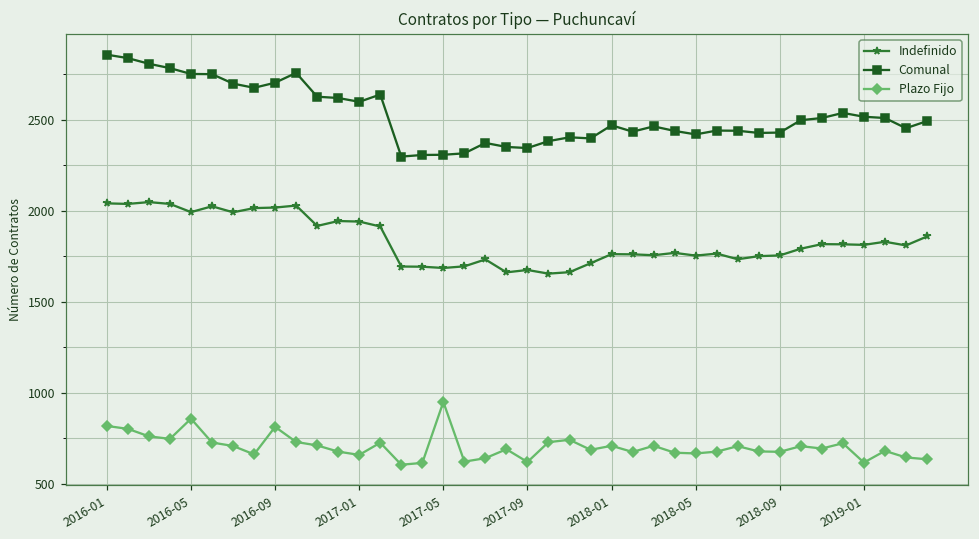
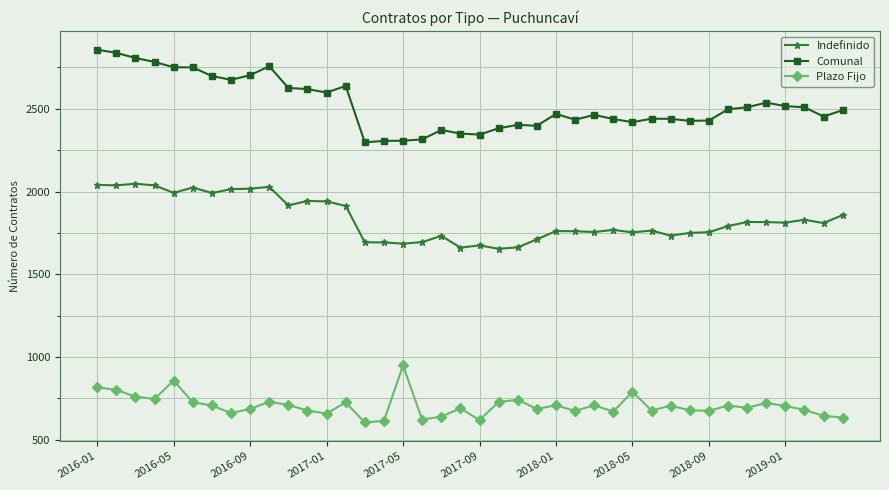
  {
    "Plazo Fijo": {
      "2016-01": 820,
      "2016-05": 860,
-     "2016-09": 810,
+     "2016-09": 690,
      "2017-01": 660,
      "2017-05": 950,
      "2017-09": 620,
      "2018-01": 710,
-     "2018-05": 670,
+     "2018-05": 790,
      "2018-09": 680,
-     "2019-01": 620
+     "2019-01": 700
    }
  }
